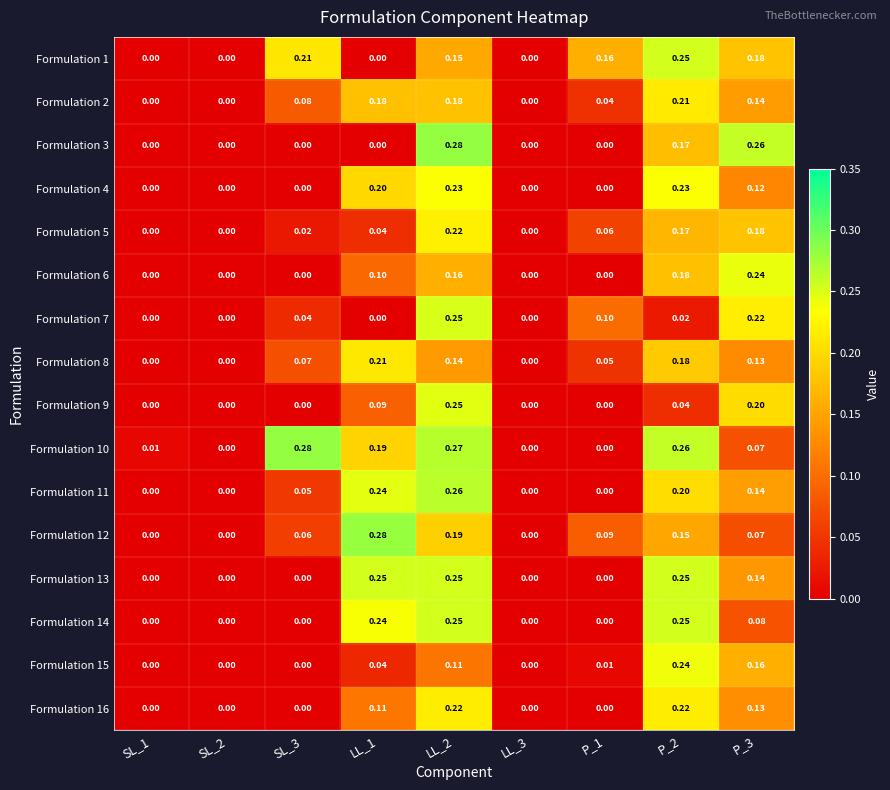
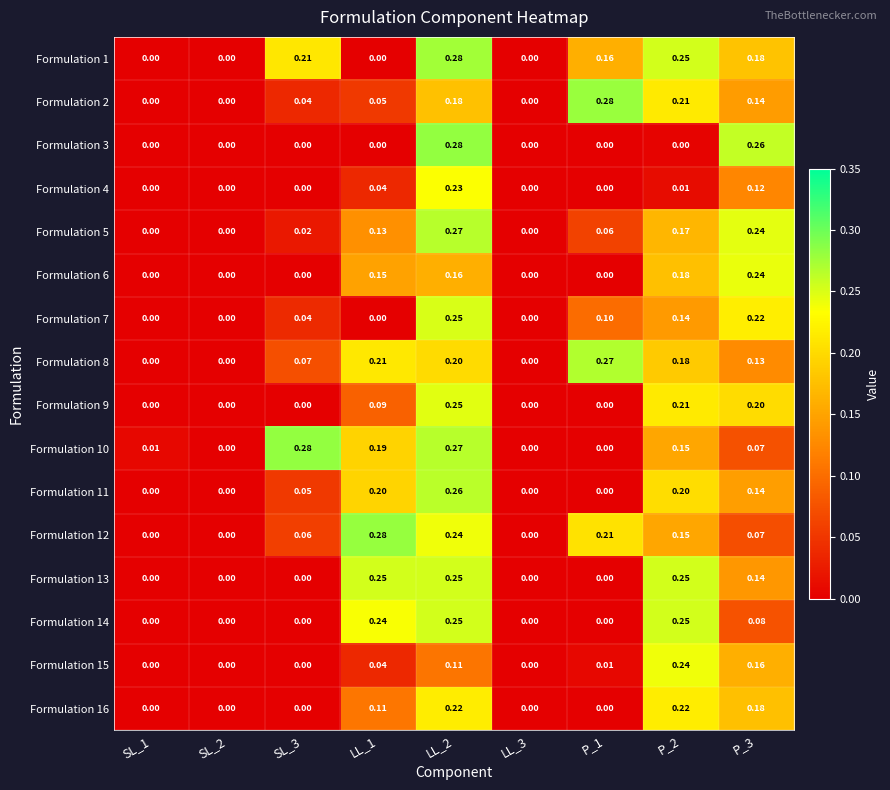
  {
    "Formulation 1": {
      "SL_1": 0.00,
      "SL_2": 0.00,
      "SL_3": 0.21,
      "LL_1": 0.00,
-     "LL_2": 0.15,
+     "LL_2": 0.28,
      "LL_3": 0.00,
      "P_1": 0.16,
      "P_2": 0.25,
      "P_3": 0.18
    },
    "Formulation 2": {
      "SL_1": 0.00,
      "SL_2": 0.00,
-     "SL_3": 0.08,
-     "LL_1": 0.18,
+     "SL_3": 0.04,
+     "LL_1": 0.05,
      "LL_2": 0.18,
      "LL_3": 0.00,
-     "P_1": 0.04,
+     "P_1": 0.28,
      "P_2": 0.21,
      "P_3": 0.14
    },
    "Formulation 3": {
      "SL_1": 0.00,
      "SL_2": 0.00,
      "SL_3": 0.00,
      "LL_1": 0.00,
      "LL_2": 0.28,
      "LL_3": 0.00,
      "P_1": 0.00,
-     "P_2": 0.17,
+     "P_2": 0.00,
      "P_3": 0.26
    },
    "Formulation 4": {
      "SL_1": 0.00,
      "SL_2": 0.00,
      "SL_3": 0.00,
-     "LL_1": 0.20,
+     "LL_1": 0.04,
      "LL_2": 0.23,
      "LL_3": 0.00,
      "P_1": 0.00,
-     "P_2": 0.23,
+     "P_2": 0.01,
      "P_3": 0.12
    },
    "Formulation 5": {
      "SL_1": 0.00,
      "SL_2": 0.00,
      "SL_3": 0.02,
-     "LL_1": 0.04,
-     "LL_2": 0.22,
+     "LL_1": 0.13,
+     "LL_2": 0.27,
      "LL_3": 0.00,
      "P_1": 0.06,
      "P_2": 0.17,
-     "P_3": 0.18
+     "P_3": 0.24
    },
    "Formulation 6": {
      "SL_1": 0.00,
      "SL_2": 0.00,
      "SL_3": 0.00,
-     "LL_1": 0.10,
+     "LL_1": 0.15,
      "LL_2": 0.16,
      "LL_3": 0.00,
      "P_1": 0.00,
      "P_2": 0.18,
      "P_3": 0.24
    },
    "Formulation 7": {
      "SL_1": 0.00,
      "SL_2": 0.00,
      "SL_3": 0.04,
      "LL_1": 0.00,
      "LL_2": 0.25,
      "LL_3": 0.00,
      "P_1": 0.10,
-     "P_2": 0.02,
+     "P_2": 0.14,
      "P_3": 0.22
    },
    "Formulation 8": {
      "SL_1": 0.00,
      "SL_2": 0.00,
      "SL_3": 0.07,
      "LL_1": 0.21,
-     "LL_2": 0.14,
+     "LL_2": 0.20,
      "LL_3": 0.00,
-     "P_1": 0.05,
+     "P_1": 0.27,
      "P_2": 0.18,
      "P_3": 0.13
    },
    "Formulation 9": {
      "SL_1": 0.00,
      "SL_2": 0.00,
      "SL_3": 0.00,
      "LL_1": 0.09,
      "LL_2": 0.25,
      "LL_3": 0.00,
      "P_1": 0.00,
-     "P_2": 0.04,
+     "P_2": 0.21,
      "P_3": 0.20
    },
    "Formulation 10": {
      "SL_1": 0.01,
      "SL_2": 0.00,
      "SL_3": 0.28,
      "LL_1": 0.19,
      "LL_2": 0.27,
      "LL_3": 0.00,
      "P_1": 0.00,
-     "P_2": 0.26,
+     "P_2": 0.15,
      "P_3": 0.07
    },
    "Formulation 11": {
      "SL_1": 0.00,
      "SL_2": 0.00,
      "SL_3": 0.05,
-     "LL_1": 0.24,
+     "LL_1": 0.20,
      "LL_2": 0.26,
      "LL_3": 0.00,
      "P_1": 0.00,
      "P_2": 0.20,
      "P_3": 0.14
    },
    "Formulation 12": {
      "SL_1": 0.00,
      "SL_2": 0.00,
      "SL_3": 0.06,
      "LL_1": 0.28,
-     "LL_2": 0.19,
+     "LL_2": 0.24,
      "LL_3": 0.00,
-     "P_1": 0.09,
+     "P_1": 0.21,
      "P_2": 0.15,
      "P_3": 0.07
    },
    "Formulation 13": {
      "SL_1": 0.00,
      "SL_2": 0.00,
      "SL_3": 0.00,
      "LL_1": 0.25,
      "LL_2": 0.25,
      "LL_3": 0.00,
      "P_1": 0.00,
      "P_2": 0.25,
      "P_3": 0.14
    },
    "Formulation 14": {
      "SL_1": 0.00,
      "SL_2": 0.00,
      "SL_3": 0.00,
      "LL_1": 0.24,
      "LL_2": 0.25,
      "LL_3": 0.00,
      "P_1": 0.00,
      "P_2": 0.25,
      "P_3": 0.08
    },
    "Formulation 15": {
      "SL_1": 0.00,
      "SL_2": 0.00,
      "SL_3": 0.00,
      "LL_1": 0.04,
      "LL_2": 0.11,
      "LL_3": 0.00,
      "P_1": 0.01,
      "P_2": 0.24,
      "P_3": 0.16
    },
    "Formulation 16": {
      "SL_1": 0.00,
      "SL_2": 0.00,
      "SL_3": 0.00,
      "LL_1": 0.11,
      "LL_2": 0.22,
      "LL_3": 0.00,
      "P_1": 0.00,
      "P_2": 0.22,
-     "P_3": 0.13
+     "P_3": 0.18
    }
  }
